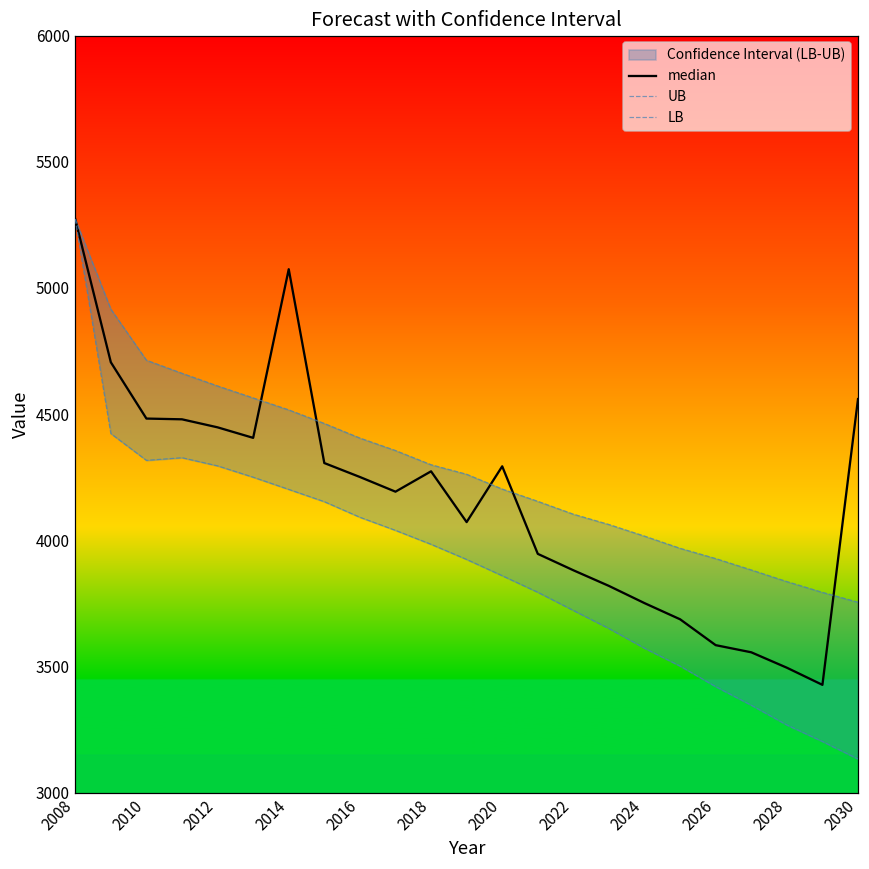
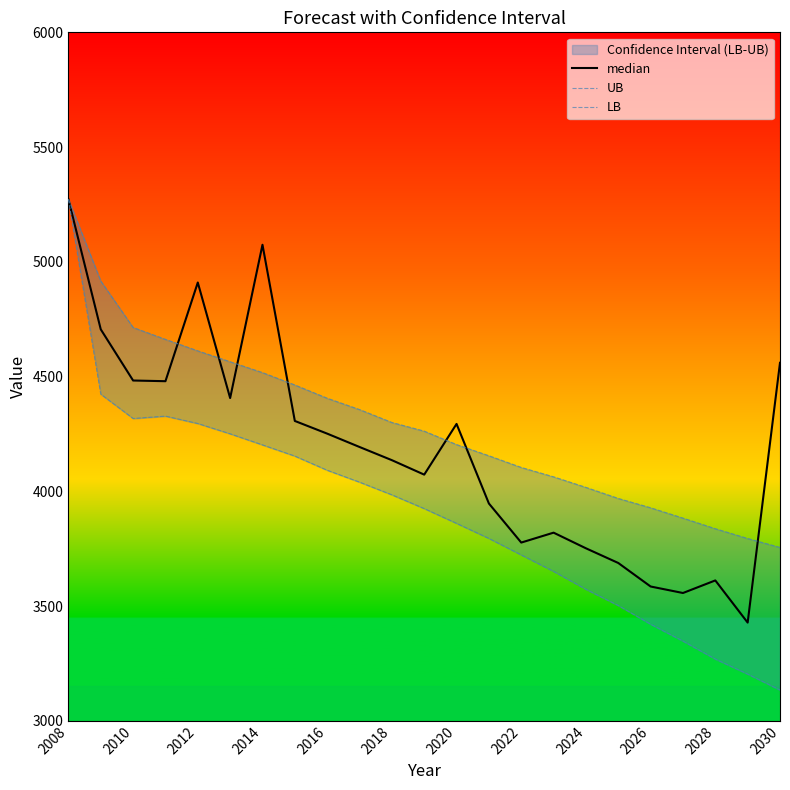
  {
    "median": {
      "2010": 4480,
-     "2012": 4450,
+     "2012": 4910,
      "2014": 5070,
      "2016": 4250,
-     "2018": 4270,
+     "2018": 4140,
      "2020": 4290,
-     "2022": 3880,
+     "2022": 3780,
      "2024": 3750,
      "2026": 3590,
-     "2028": 3500,
+     "2028": 3610,
      "2030": 4560
    }
  }
